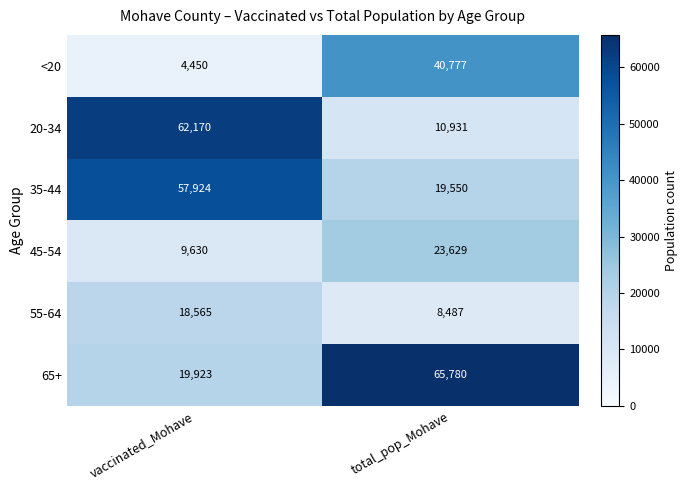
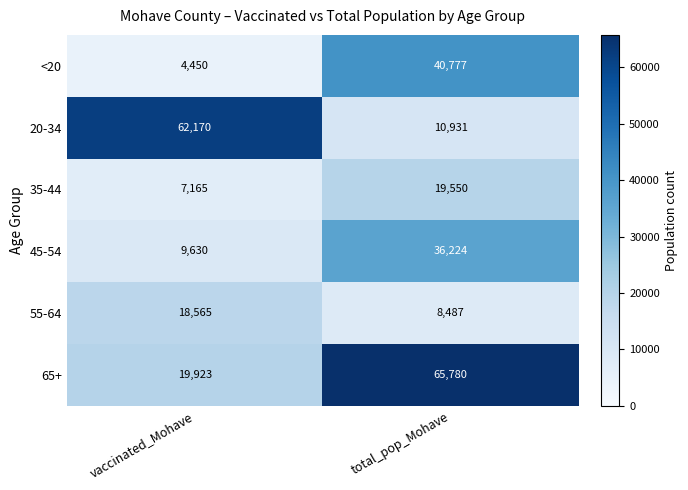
  {
    "<20": {
      "vaccinated_Mohave": "4,450",
      "total_pop_Mohave": "40,777"
    },
    "20-34": {
      "vaccinated_Mohave": "62,170",
      "total_pop_Mohave": "10,931"
    },
    "35-44": {
-     "vaccinated_Mohave": "57,924",
+     "vaccinated_Mohave": "7,165",
      "total_pop_Mohave": "19,550"
    },
    "45-54": {
      "vaccinated_Mohave": "9,630",
-     "total_pop_Mohave": "23,629"
+     "total_pop_Mohave": "36,224"
    },
    "55-64": {
      "vaccinated_Mohave": "18,565",
      "total_pop_Mohave": "8,487"
    },
    "65+": {
      "vaccinated_Mohave": "19,923",
      "total_pop_Mohave": "65,780"
    }
  }
